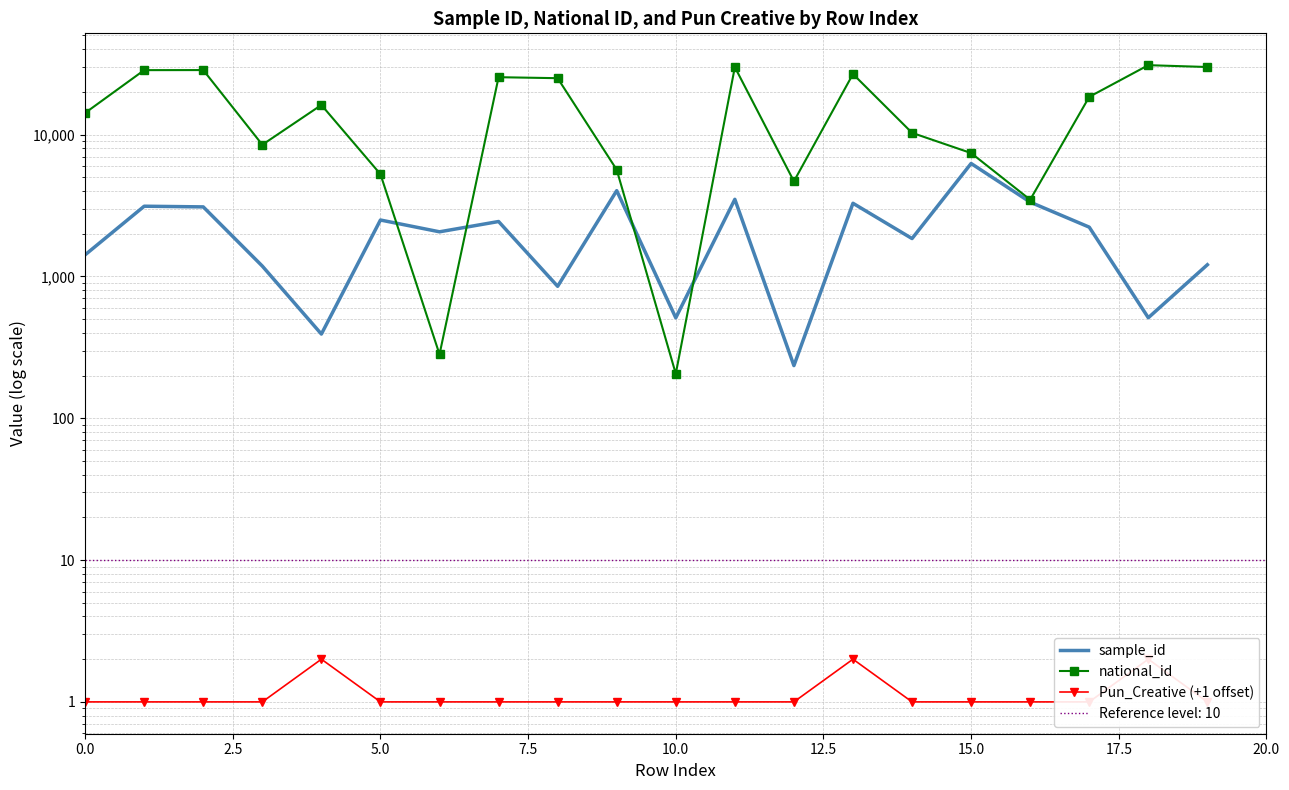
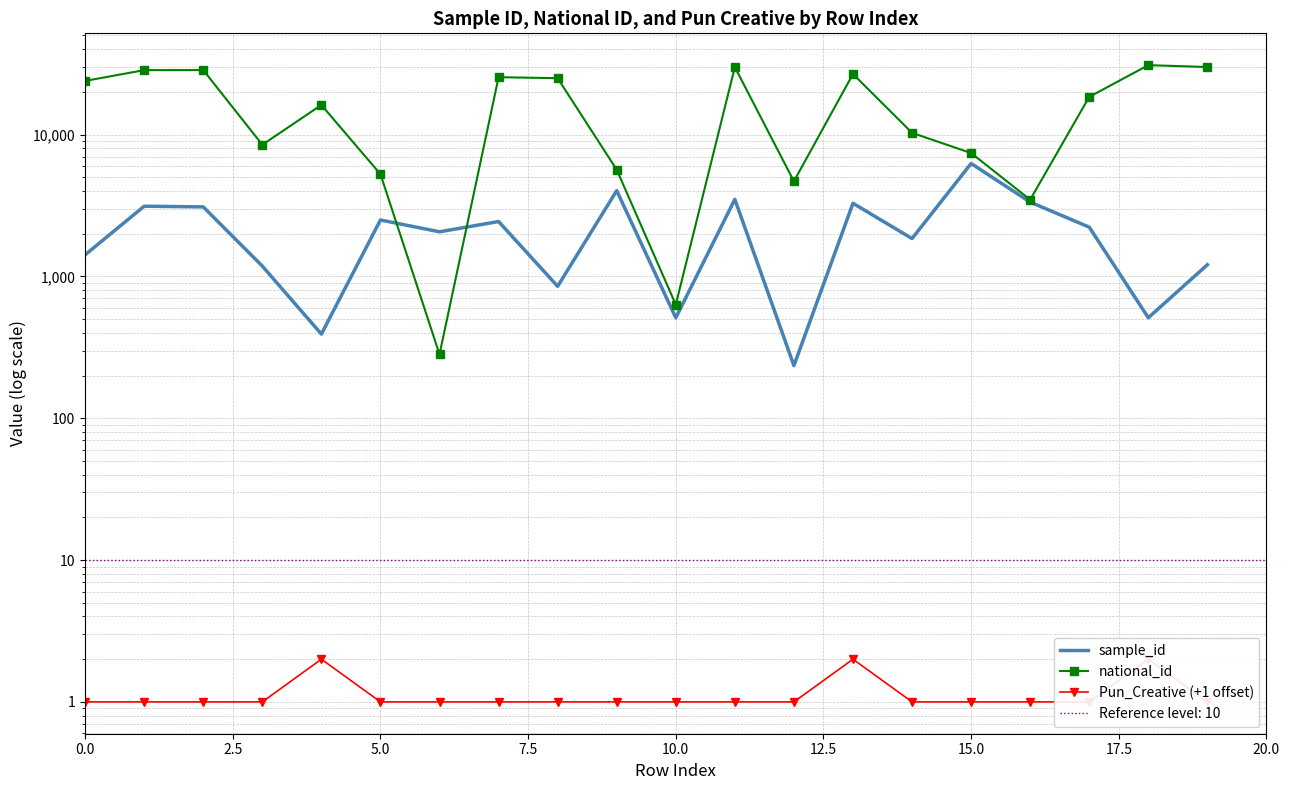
  {
    "sample_id": {
      "0.0": "1,400",
      "5.0": "2,500",
      "10.0": "510",
      "15.0": "6,000"
    },
    "national_id": {
-     "0.0": "14,000",
+     "0.0": "24,000",
      "5.0": "5,300",
-     "10.0": "210",
+     "10.0": "600",
      "15.0": "7,000"
    },
    "Pun_Creative (+1 offset)": {
      "0.0": "1",
      "5.0": "1",
      "10.0": "1",
      "15.0": "1"
    }
  }
